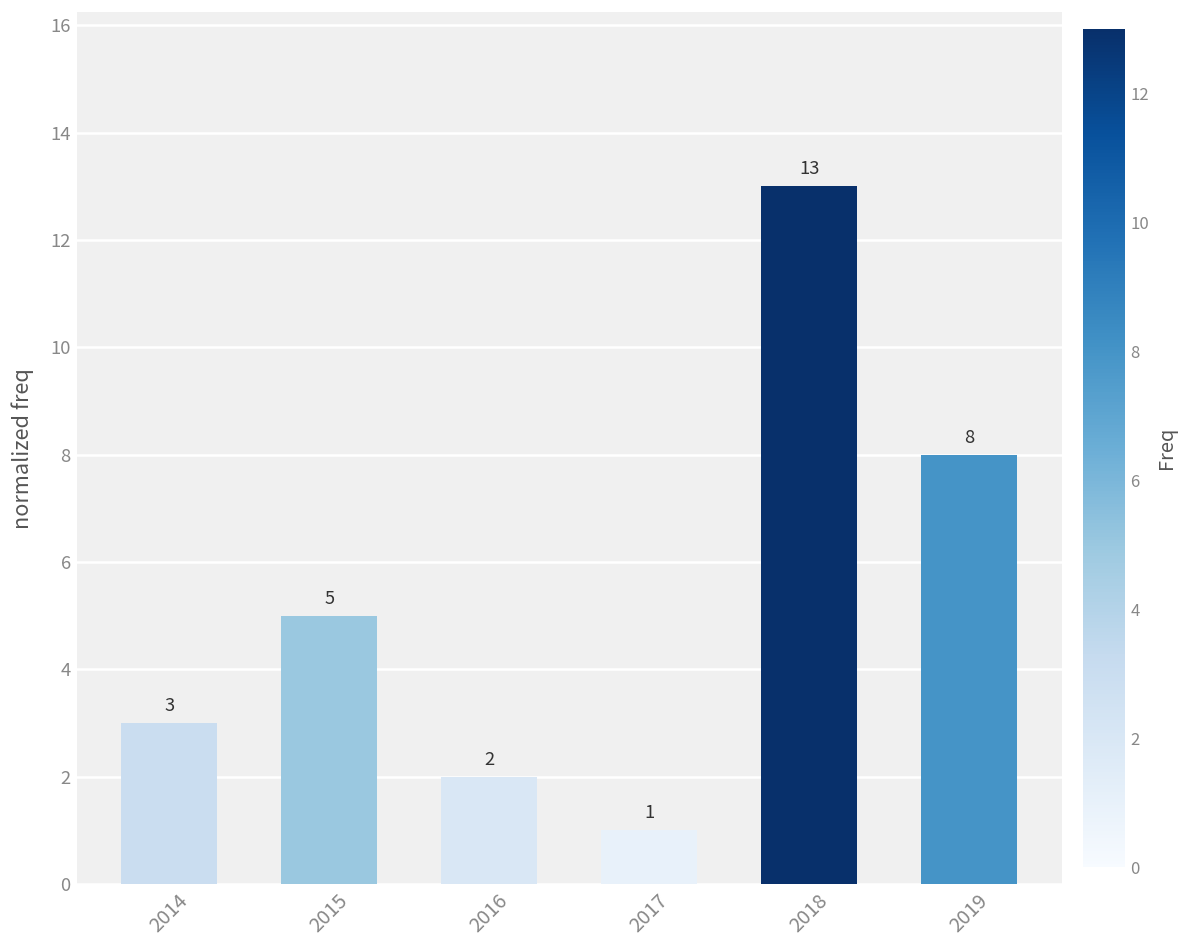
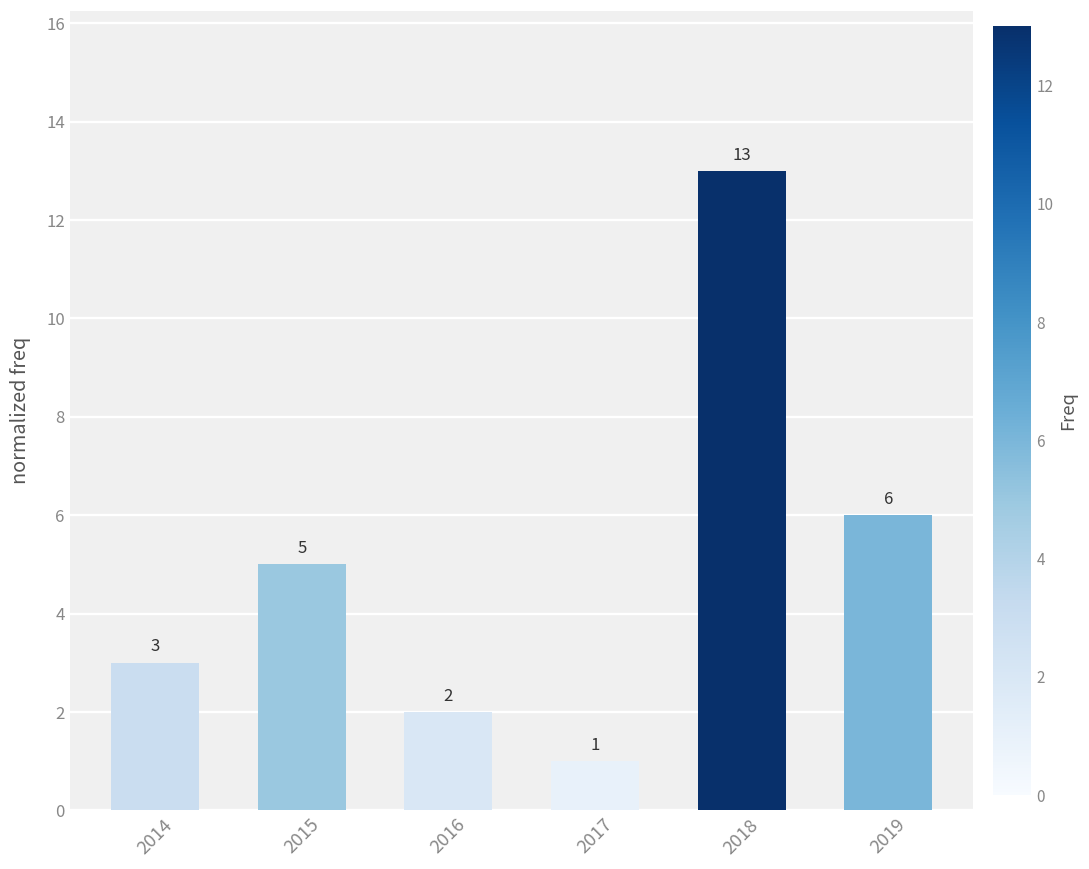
  {
    "2014": 3,
    "2015": 5,
    "2016": 2,
    "2017": 1,
    "2018": 13,
-   "2019": 8
+   "2019": 6
  }
